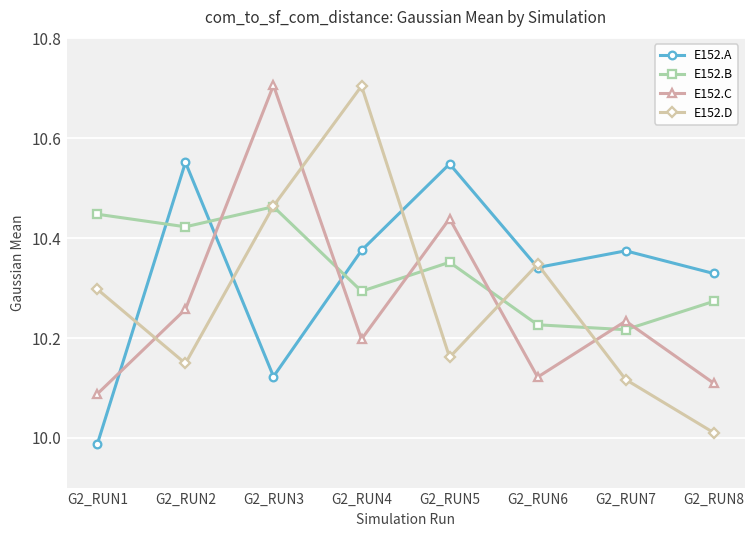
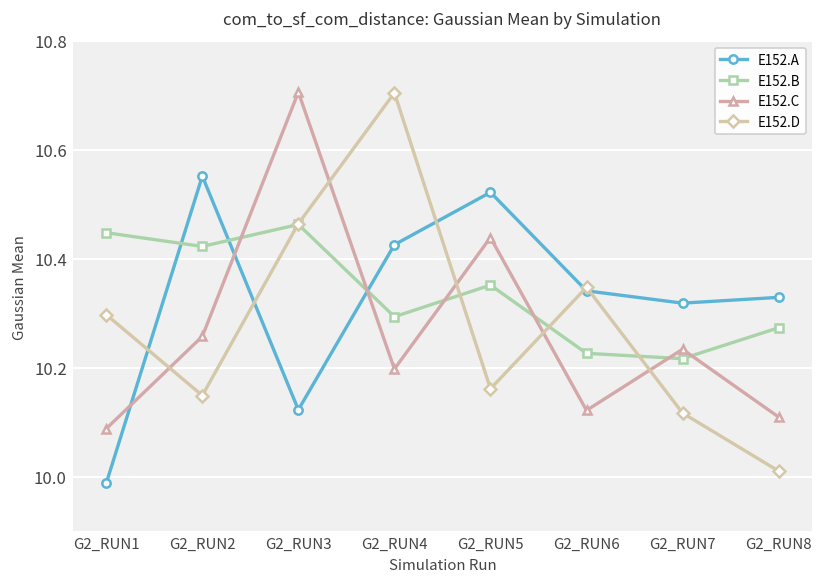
  {
    "E152.A": {
      "G2_RUN1": 9.99,
      "G2_RUN2": 10.55,
      "G2_RUN3": 10.12,
-     "G2_RUN4": 10.38,
-     "G2_RUN5": 10.55,
+     "G2_RUN4": 10.43,
+     "G2_RUN5": 10.52,
      "G2_RUN6": 10.34,
-     "G2_RUN7": 10.37,
+     "G2_RUN7": 10.32,
      "G2_RUN8": 10.33
    }
  }
